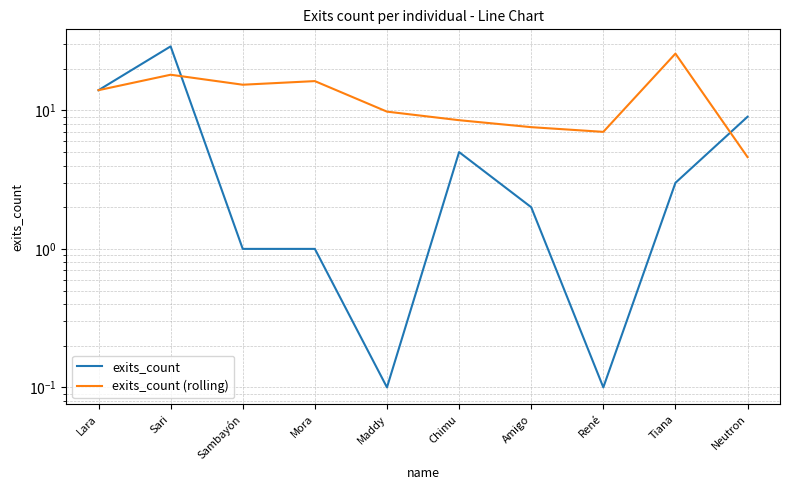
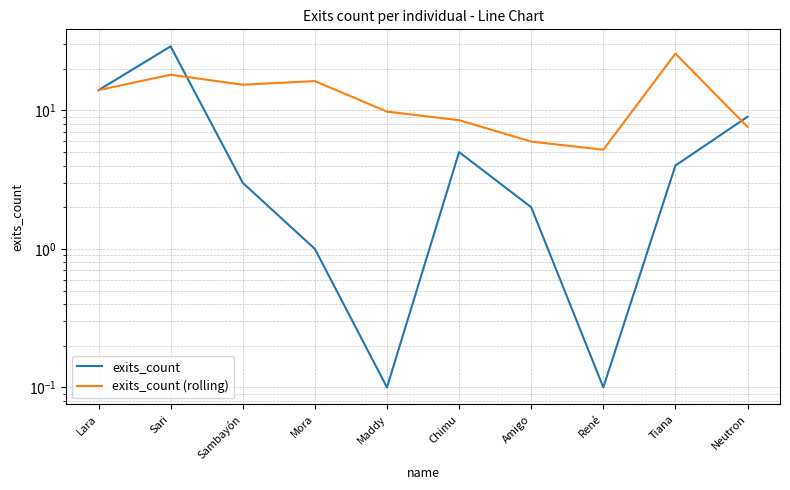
  {
    "exits_count": {
      "Sari": 29,
-     "Sambayón": 1,
+     "Sambayón": 3,
      "Mora": 1,
      "Maddy": 0.10,
      "Chimu": 5,
      "Amigo": 2,
      "René": 0.10,
-     "Tiana": 3,
+     "Tiana": 4,
      "Neutron": 9
    },
    "exits_count (rolling)": {
      "Sari": 18,
      "Sambayón": 15,
      "Mora": 16,
      "Maddy": 10,
      "Chimu": 9,
-     "Amigo": 8,
-     "René": 7,
+     "Amigo": 6.0,
+     "René": 5.2,
      "Tiana": 26,
-     "Neutron": 4.6
+     "Neutron": 8
    }
  }
